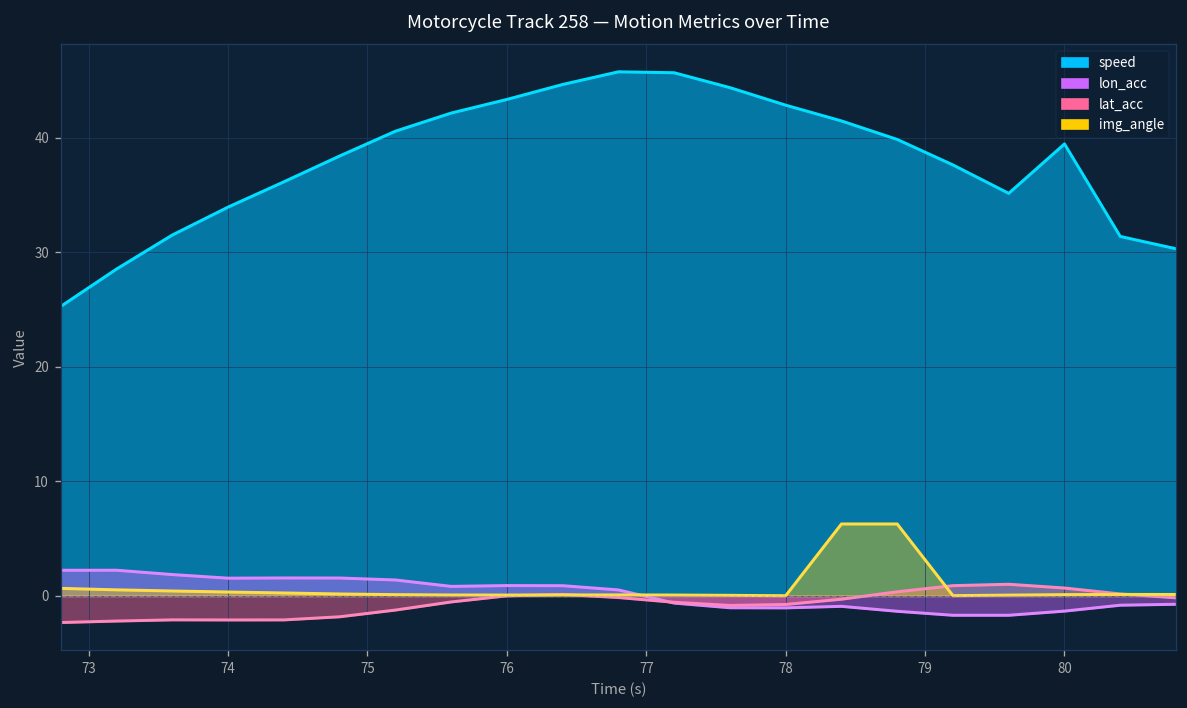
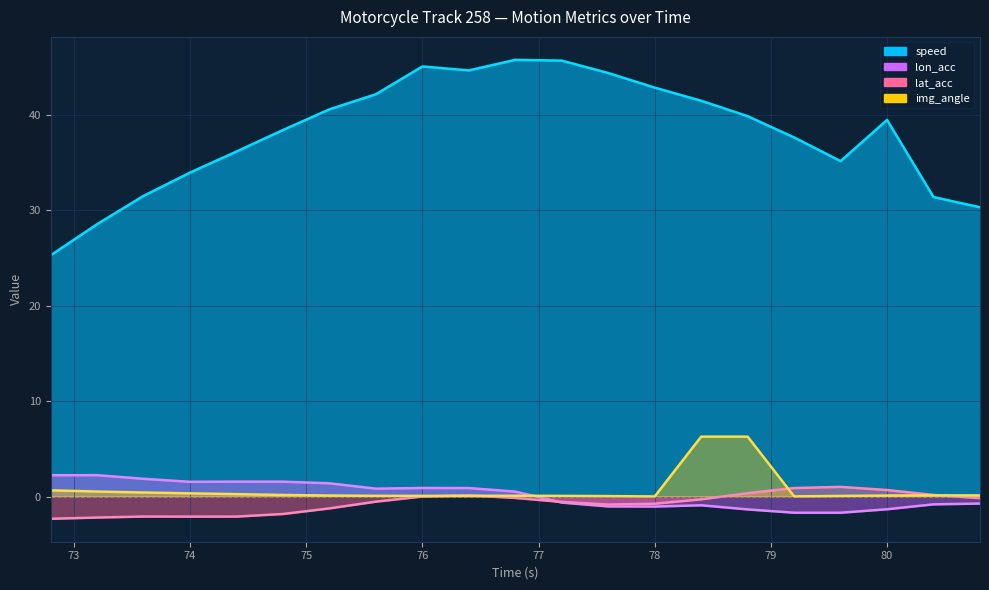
  {
    "speed": {
      "74": 34,
-     "76": 43,
+     "76": 45,
      "78": 43,
      "80": 39
    },
    "img_angle": {
      "74": 0
    }
  }
